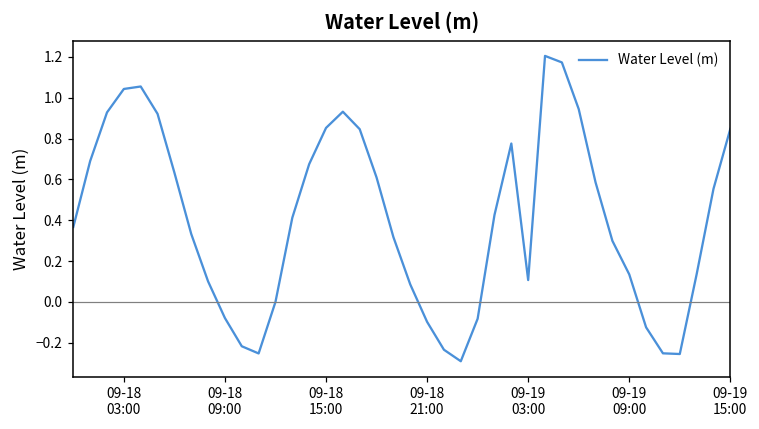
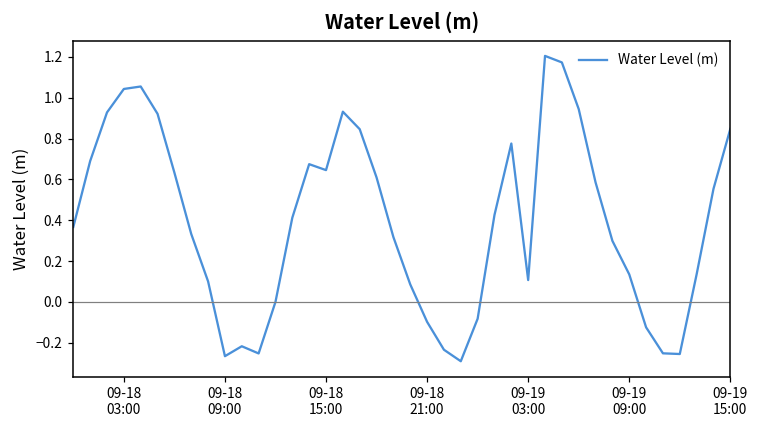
  {
    "09-18 03:00": 1.04,
-   "09-18 09:00": -0.08,
-   "09-18 15:00": 0.85,
+   "09-18 09:00": -0.27,
+   "09-18 15:00": 0.65,
    "09-18 21:00": -0.10,
    "09-19 03:00": 0.11,
    "09-19 09:00": 0.13,
    "09-19 15:00": 0.85
  }
